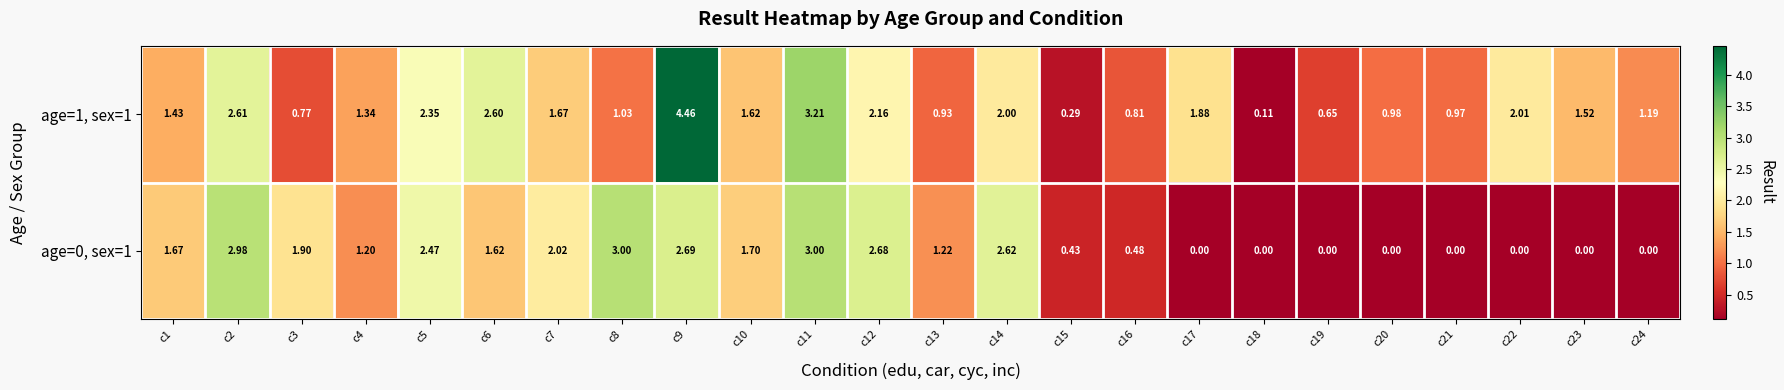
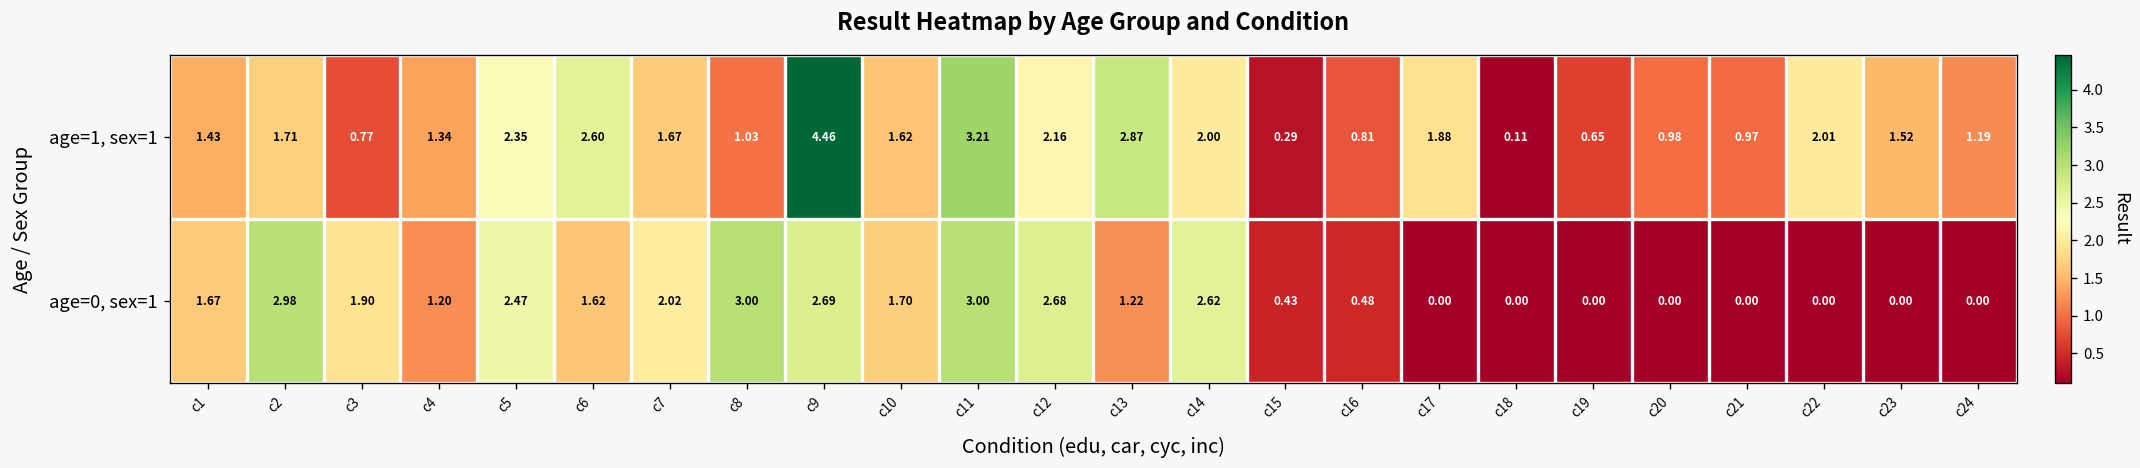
  {
    "age=1, sex=1": {
      "c1": 1.43,
-     "c2": 2.61,
+     "c2": 1.71,
      "c3": 0.77,
      "c4": 1.34,
      "c5": 2.35,
      "c6": 2.60,
      "c7": 1.67,
      "c8": 1.03,
      "c9": 4.46,
      "c10": 1.62,
      "c11": 3.21,
      "c12": 2.16,
-     "c13": 0.93,
+     "c13": 2.87,
      "c14": 2.00,
      "c15": 0.29,
      "c16": 0.81,
      "c17": 1.88,
      "c18": 0.11,
      "c19": 0.65,
      "c20": 0.98,
      "c21": 0.97,
      "c22": 2.01,
      "c23": 1.52,
      "c24": 1.19
    },
    "age=0, sex=1": {
      "c1": 1.67,
      "c2": 2.98,
      "c3": 1.90,
      "c4": 1.20,
      "c5": 2.47,
      "c6": 1.62,
      "c7": 2.02,
      "c8": 3.00,
      "c9": 2.69,
      "c10": 1.70,
      "c11": 3.00,
      "c12": 2.68,
      "c13": 1.22,
      "c14": 2.62,
      "c15": 0.43,
      "c16": 0.48,
      "c17": 0.00,
      "c18": 0.00,
      "c19": 0.00,
      "c20": 0.00,
      "c21": 0.00,
      "c22": 0.00,
      "c23": 0.00,
      "c24": 0.00
    }
  }
